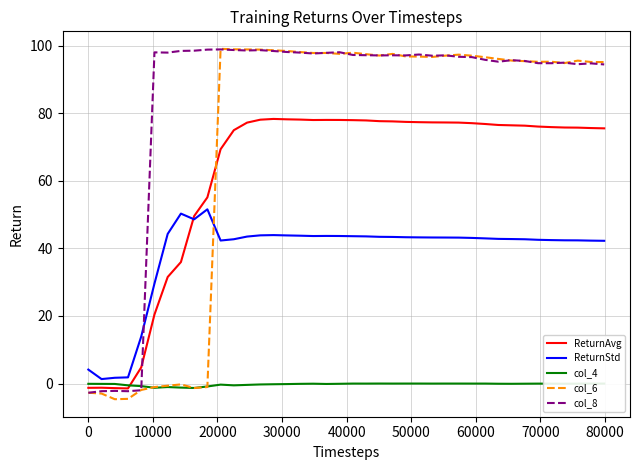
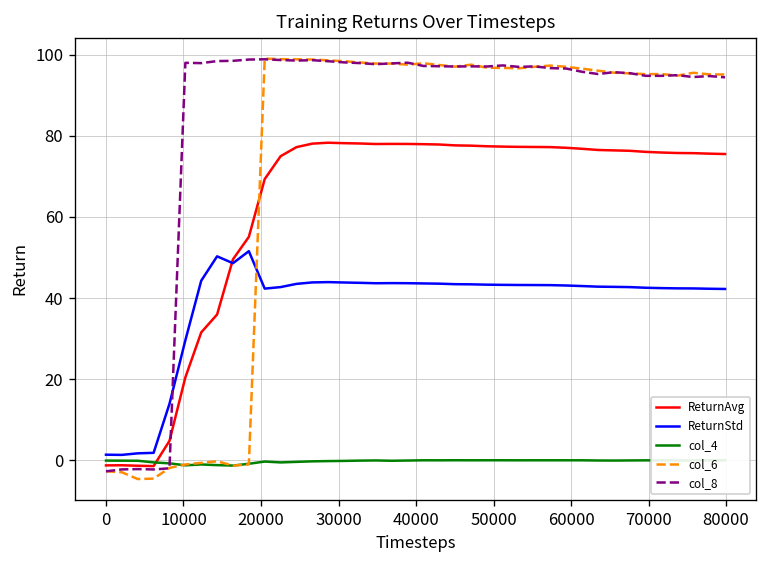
  {
    "ReturnAvg": {
      "0": -1
    },
    "ReturnStd": {
-     "0": 4
+     "0": 1
    },
    "col_4": {
      "0": 0
    }
  }
